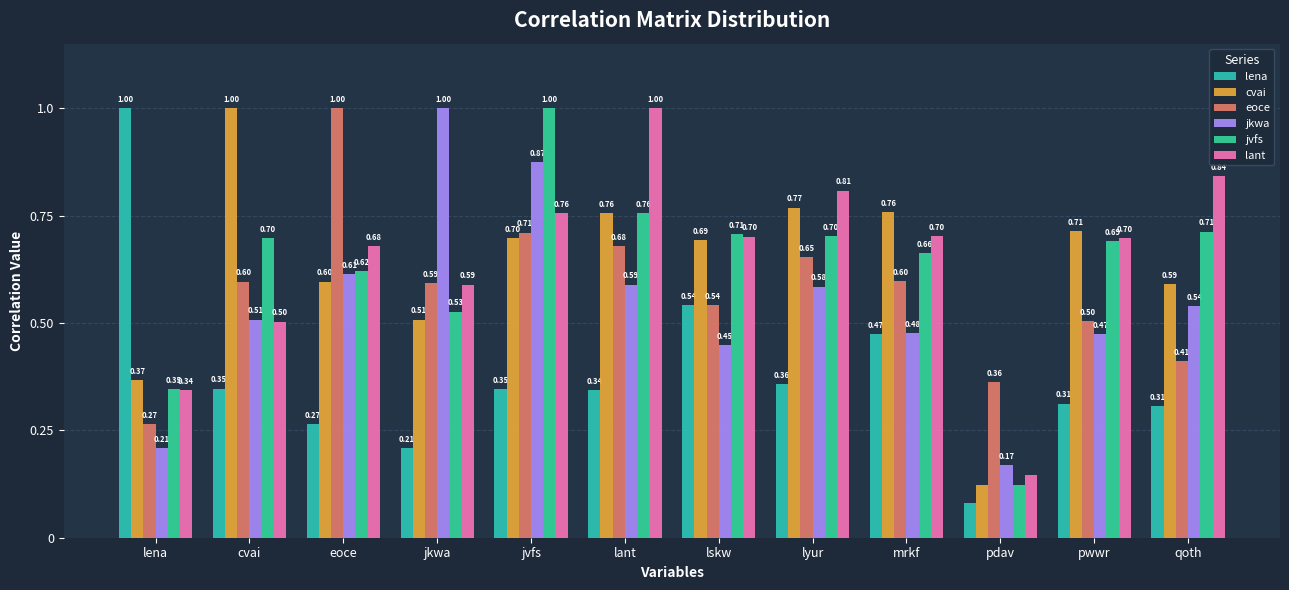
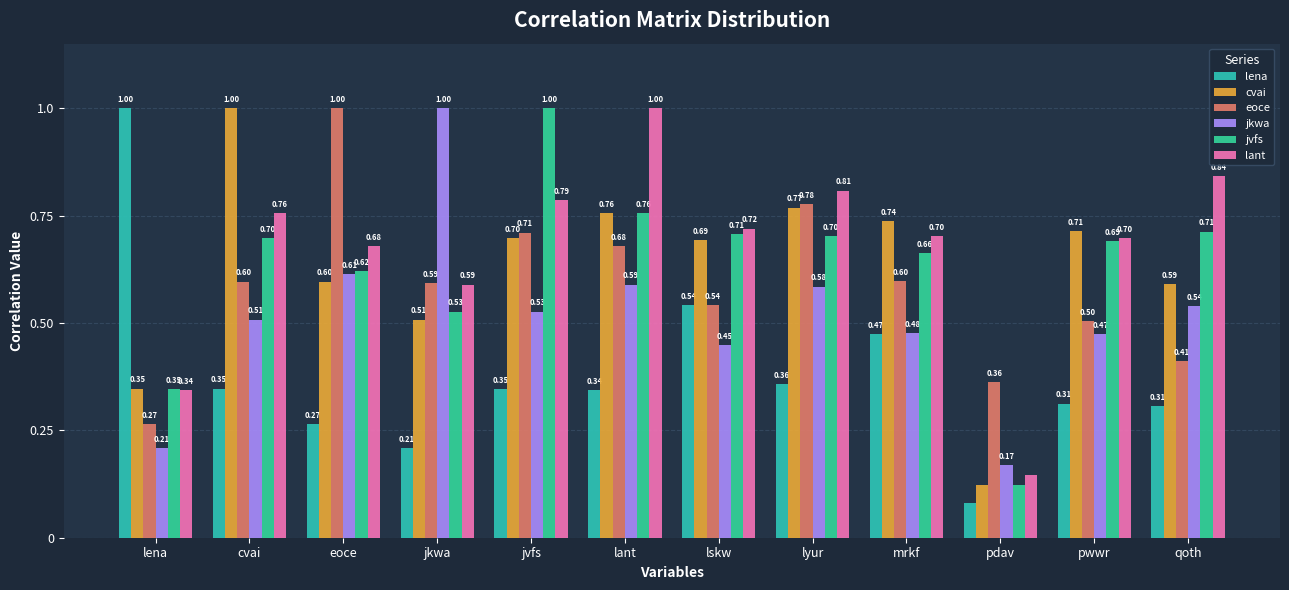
  {
    "cvai": {
-     "lena": 0.37,
+     "lena": 0.35,
      "cvai": 1.00,
      "eoce": 0.60,
      "jkwa": 0.51,
      "jvfs": 0.70,
      "lant": 0.76,
      "lskw": 0.69,
      "lyur": 0.77,
-     "mrkf": 0.76,
+     "mrkf": 0.74,
      "pwwr": 0.71,
      "qoth": 0.59
    },
    "eoce": {
      "lena": 0.27,
      "cvai": 0.60,
      "eoce": 1.00,
      "jkwa": 0.59,
      "jvfs": 0.71,
      "lant": 0.68,
      "lskw": 0.54,
-     "lyur": 0.65,
+     "lyur": 0.78,
      "mrkf": 0.60,
      "pdav": 0.36,
      "pwwr": 0.50,
      "qoth": 0.41
    },
    "jkwa": {
      "lena": 0.21,
      "cvai": 0.51,
      "jkwa": 1.00,
-     "jvfs": 0.87,
+     "jvfs": 0.53,
      "lant": 0.59,
      "lskw": 0.45,
      "lyur": 0.58,
      "mrkf": 0.48,
      "pdav": 0.17,
      "pwwr": 0.47,
      "qoth": 0.54
    },
    "lant": {
-     "cvai": 0.50,
+     "cvai": 0.76,
      "eoce": 0.68,
      "jkwa": 0.59,
-     "jvfs": 0.76,
+     "jvfs": 0.79,
      "lant": 1.00,
-     "lskw": 0.70,
+     "lskw": 0.72,
      "lyur": 0.81,
      "mrkf": 0.70
    }
  }
